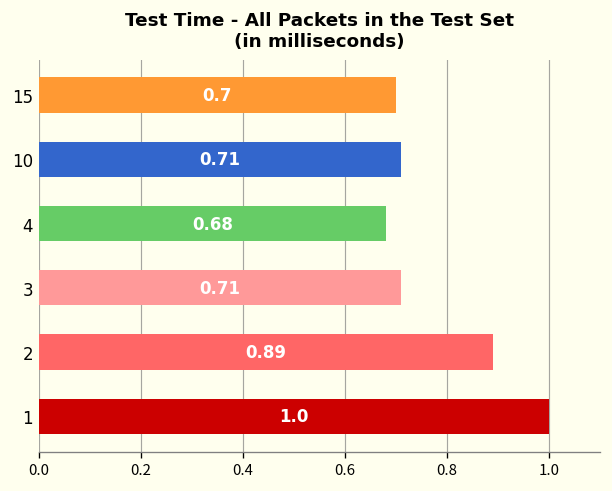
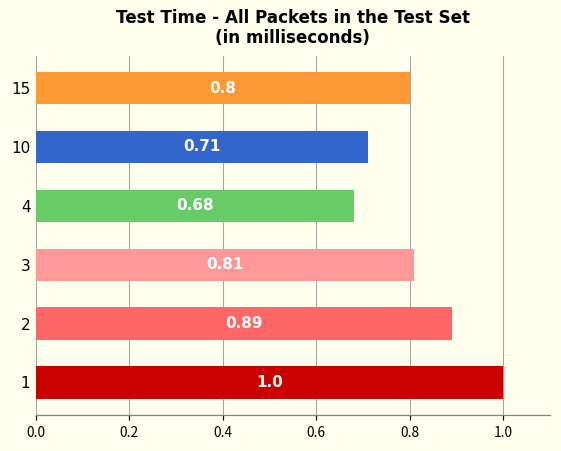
  {
-   "15": 0.7,
+   "15": 0.8,
    "10": 0.71,
    "4": 0.68,
-   "3": 0.71,
+   "3": 0.81,
    "2": 0.89,
    "1": 1.0
  }
